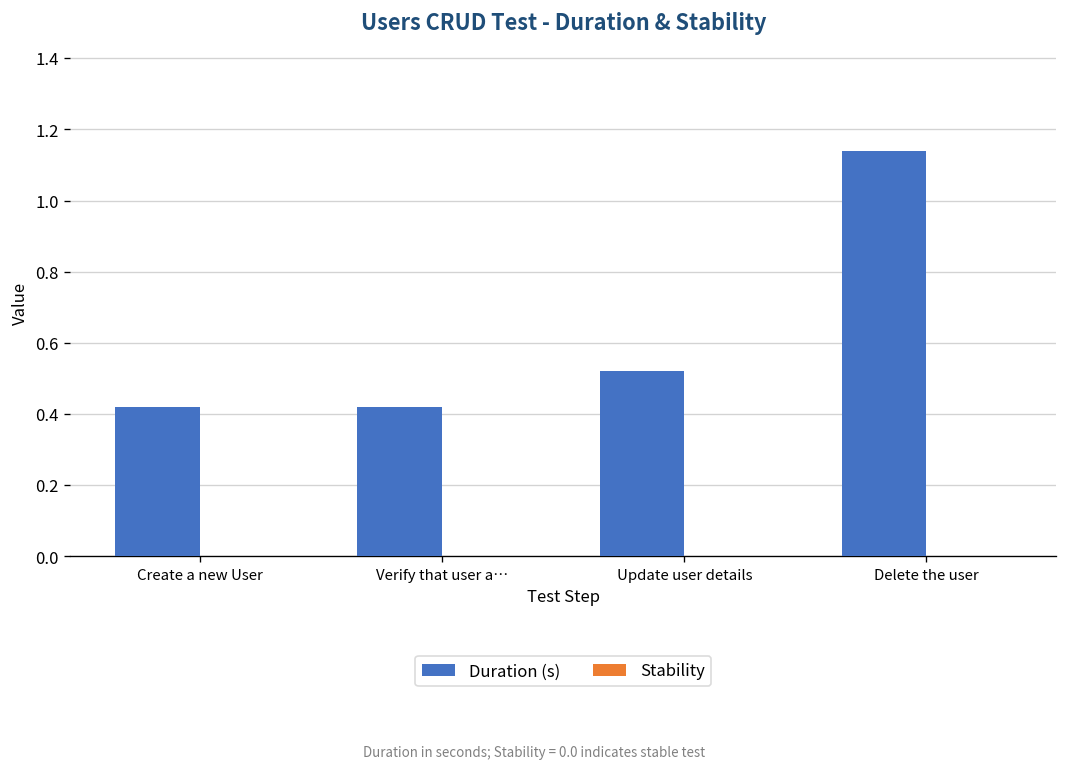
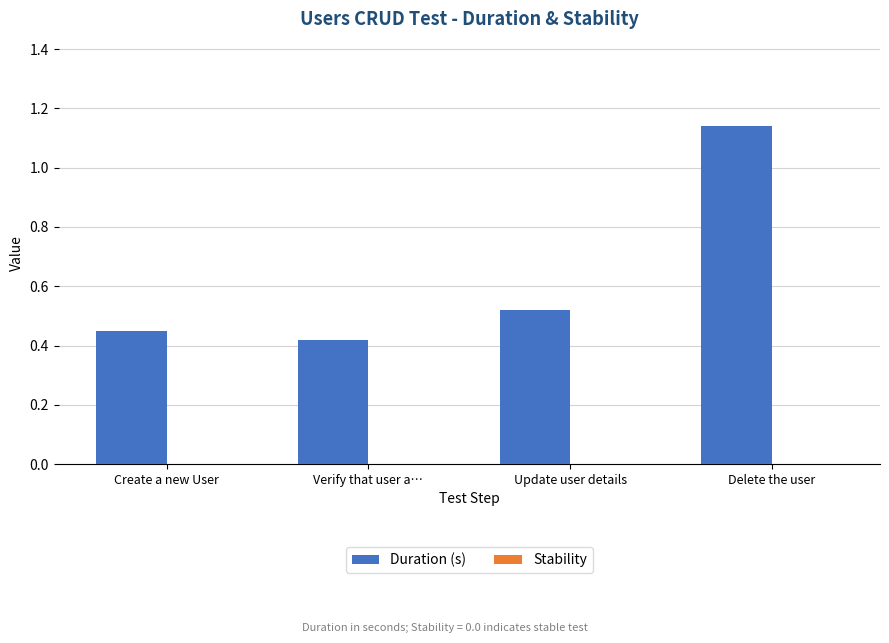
  {
    "Duration (s)": {
-     "Create a new User": 0.42,
+     "Create a new User": 0.45,
      "Verify that user a…": 0.42,
      "Update user details": 0.52,
      "Delete the user": 1.14
    },
    "Stability": {
      "Create a new User": 0.00,
      "Verify that user a…": 0.00,
      "Update user details": 0.00,
      "Delete the user": 0.00
    }
  }
